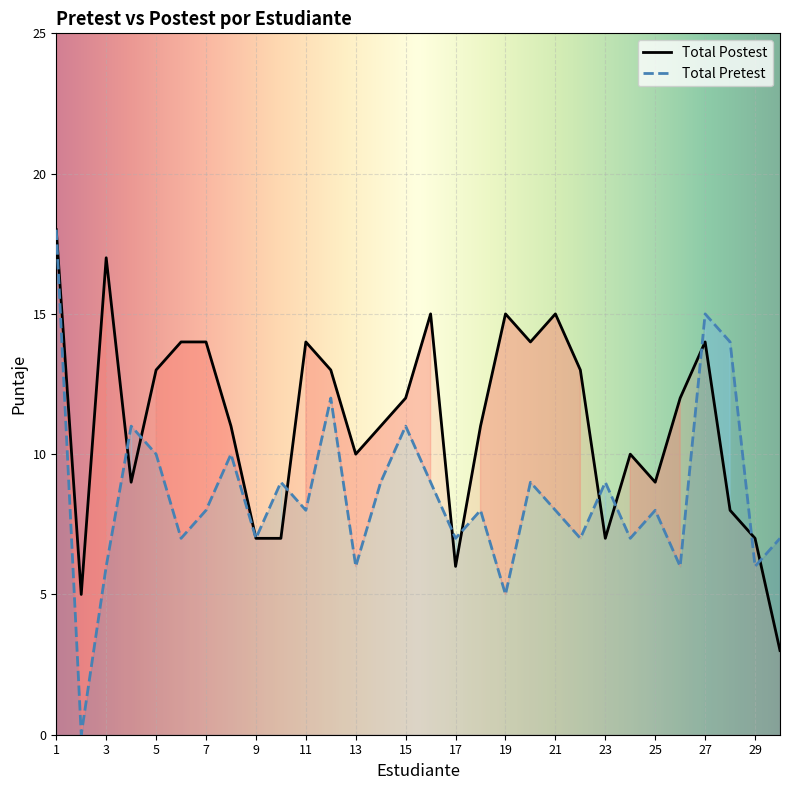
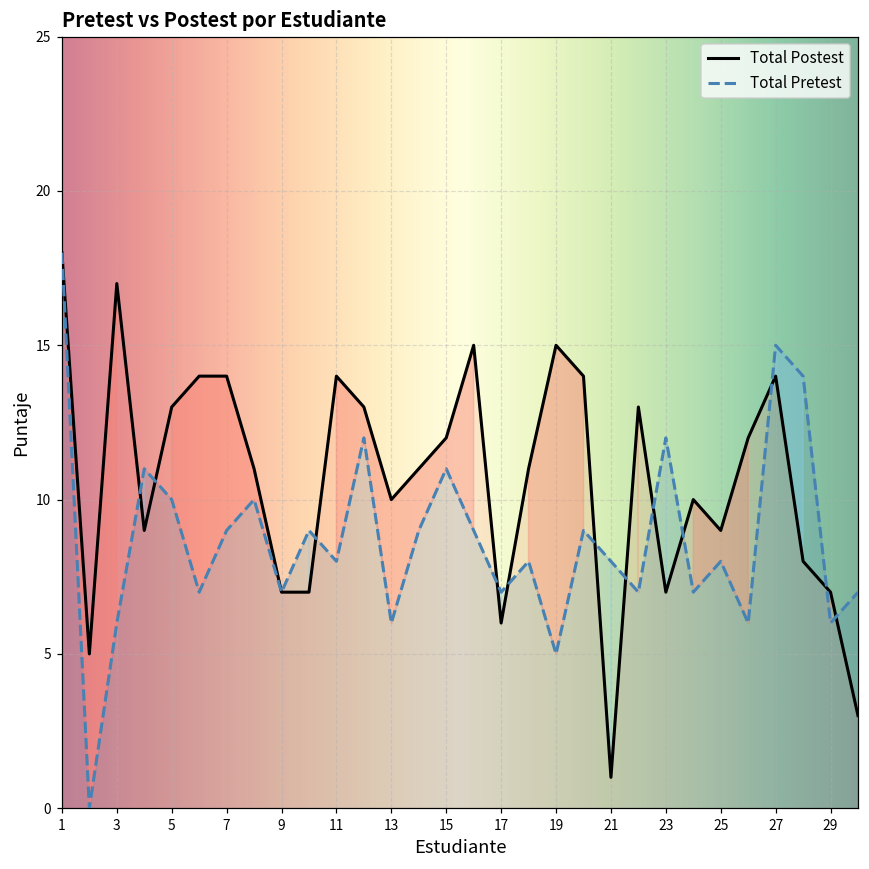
  {
    "Total Postest": {
      "3": 17,
      "5": 13,
      "7": 14,
      "11": 14,
      "13": 10,
      "15": 12,
      "17": 6,
      "19": 15,
-     "21": 15,
+     "21": 1,
      "23": 7,
      "25": 9,
      "27": 14,
      "29": 7
    },
    "Total Pretest": {
      "3": 6,
      "5": 10,
-     "7": 8,
+     "7": 9,
      "11": 8,
      "13": 6,
      "15": 11,
      "17": 7,
      "19": 5,
      "21": 8,
-     "23": 9,
+     "23": 12,
      "25": 8,
      "27": 15,
      "29": 6
    }
  }
